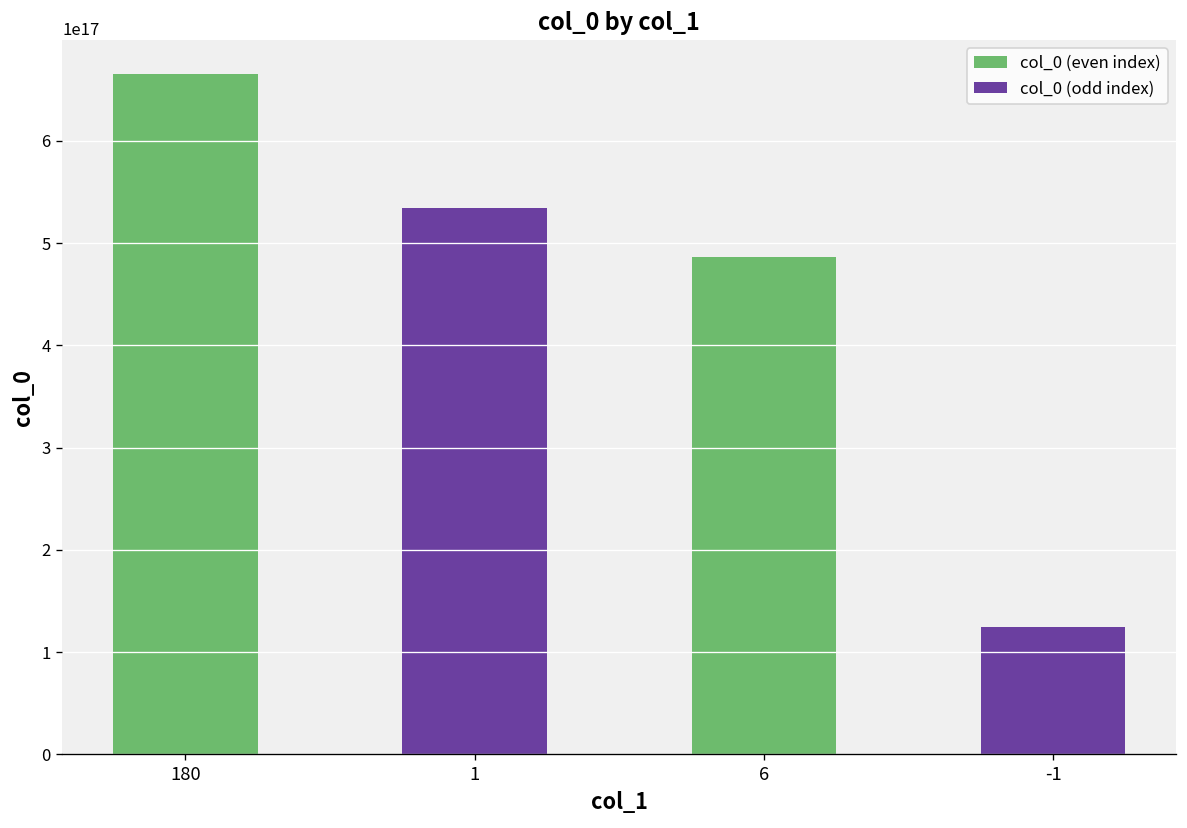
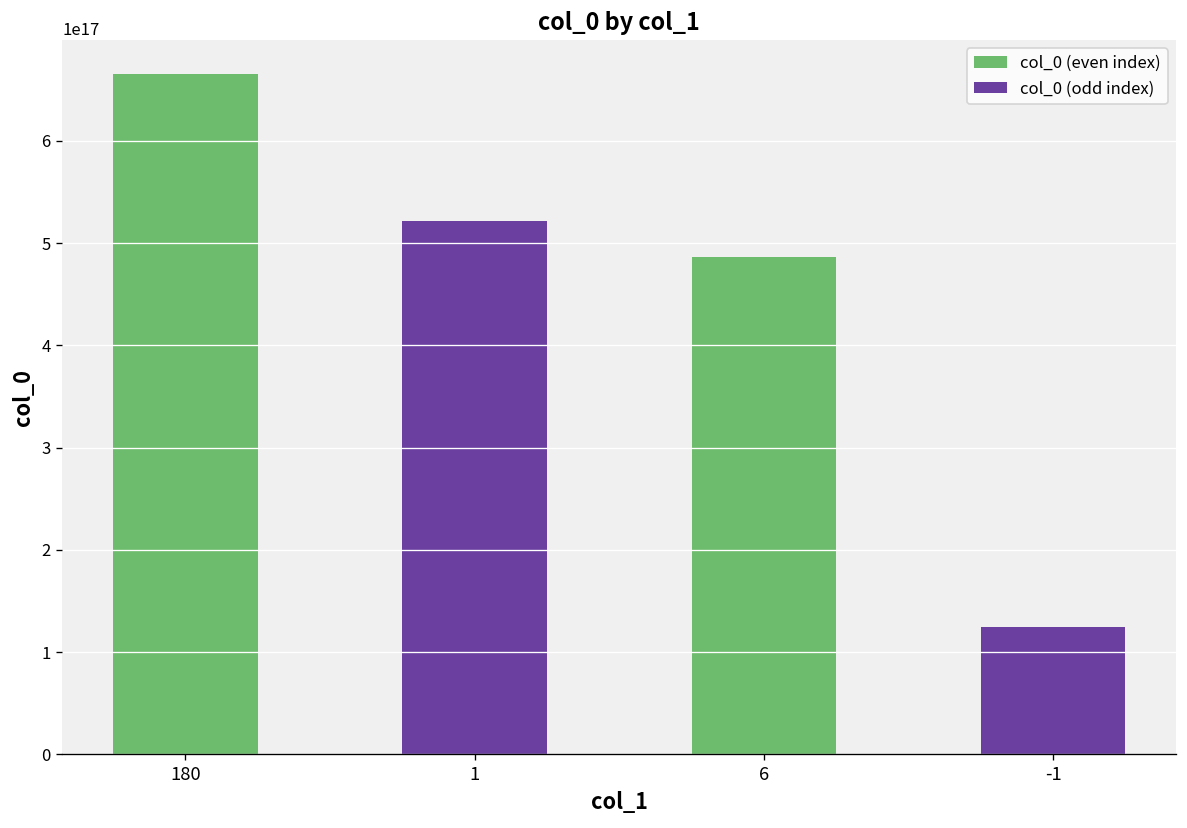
  {
    "180": 670000000000000000,
-   "1": 530000000000000000,
+   "1": 520000000000000000,
    "6": 490000000000000000,
    "-1": 120000000000000000
  }
